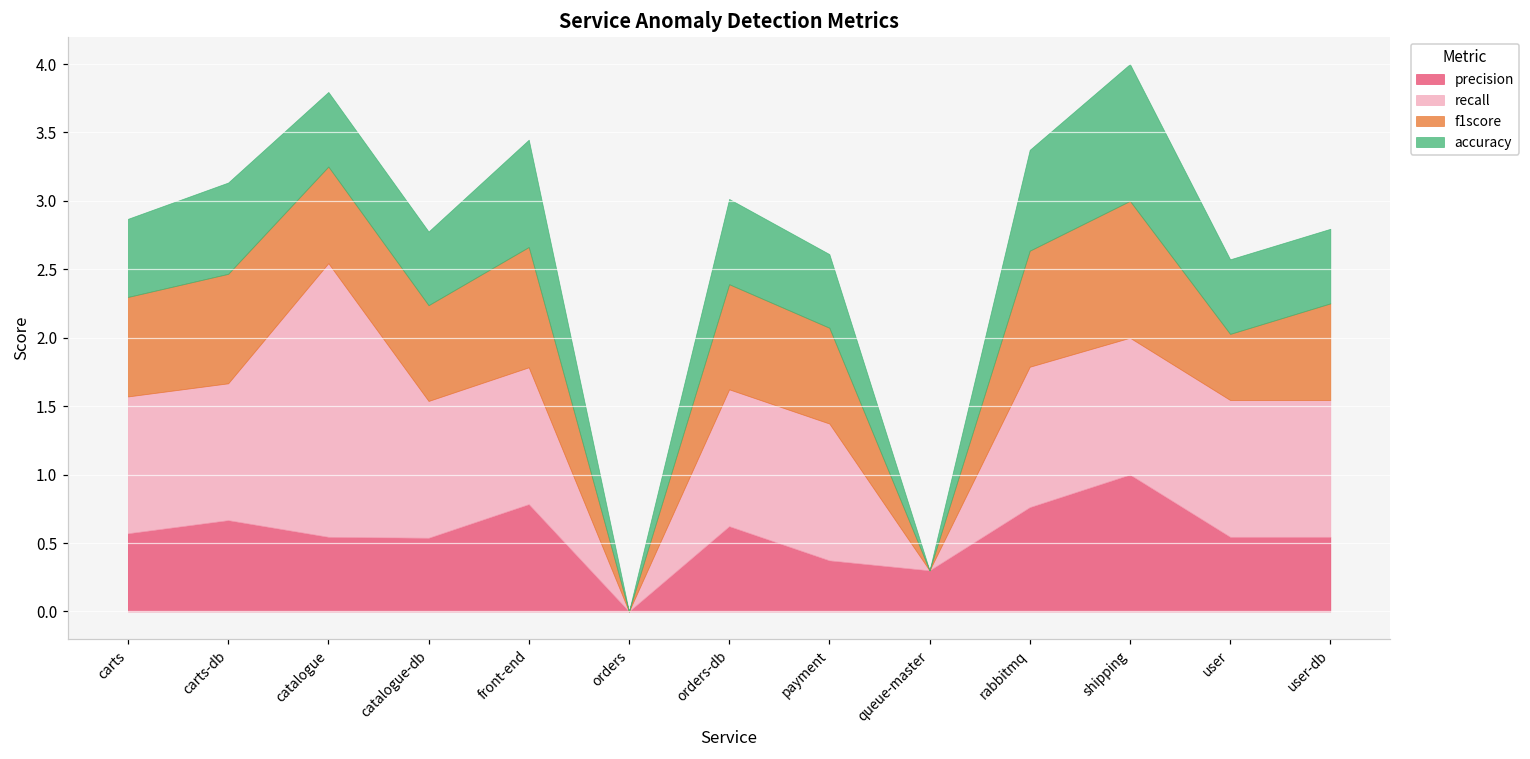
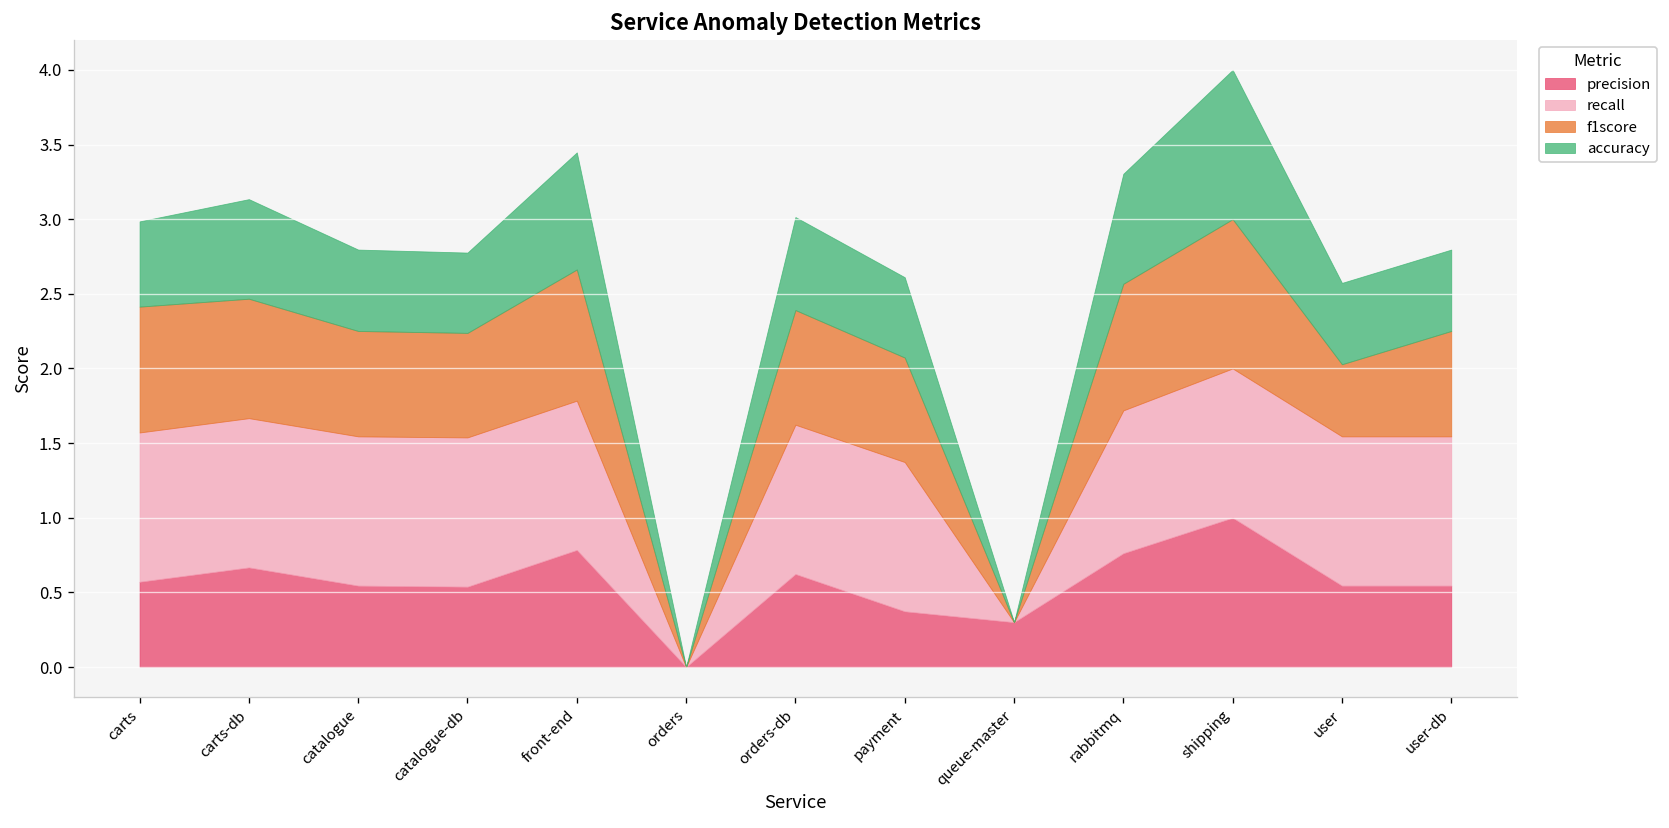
  {
    "precision": {
      "carts": 0.57,
      "carts-db": 0.67,
      "catalogue": 0.55,
      "catalogue-db": 0.54,
      "front-end": 0.78,
      "orders-db": 0.62,
      "payment": 0.37,
      "rabbitmq": 0.76,
      "shipping": 1.00,
      "user": 0.55,
      "user-db": 0.55
    },
    "recall": {
      "carts": 1.00,
      "carts-db": 1.00,
-     "catalogue": 2,
+     "catalogue": 1,
      "catalogue-db": 1.00,
      "front-end": 1.00,
      "orders-db": 1.00,
      "payment": 1.00,
-     "rabbitmq": 1.03,
+     "rabbitmq": 0.96,
      "shipping": 1.00,
      "user": 1.00,
      "user-db": 1.00
    },
    "f1score": {
-     "carts": 0.73,
+     "carts": 0.84,
      "carts-db": 0.80,
      "catalogue": 0.71,
      "catalogue-db": 0.70,
      "front-end": 0.88,
      "orders-db": 0.77,
      "payment": 0.70,
      "rabbitmq": 0.85,
      "shipping": 1.00,
      "user": 0.48,
      "user-db": 0.71
    },
    "accuracy": {
      "carts": 0.57,
      "carts-db": 0.67,
      "catalogue": 0.54,
      "catalogue-db": 0.54,
      "front-end": 0.78,
      "orders-db": 0.62,
      "payment": 0.54,
      "rabbitmq": 0.74,
      "shipping": 1.00,
      "user": 0.54,
      "user-db": 0.54
    }
  }
